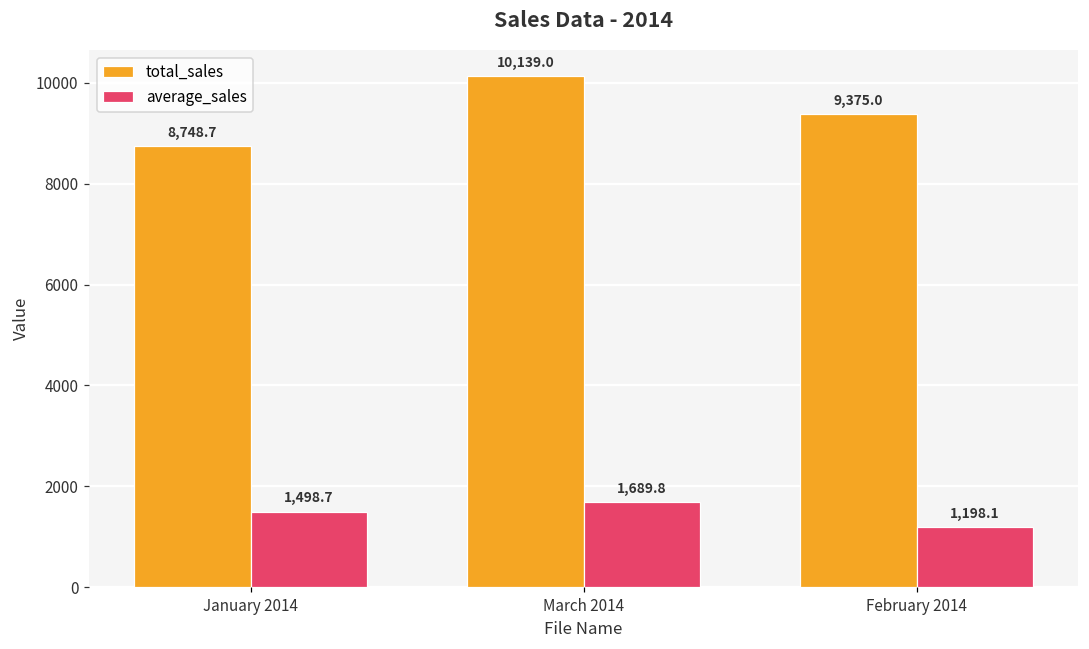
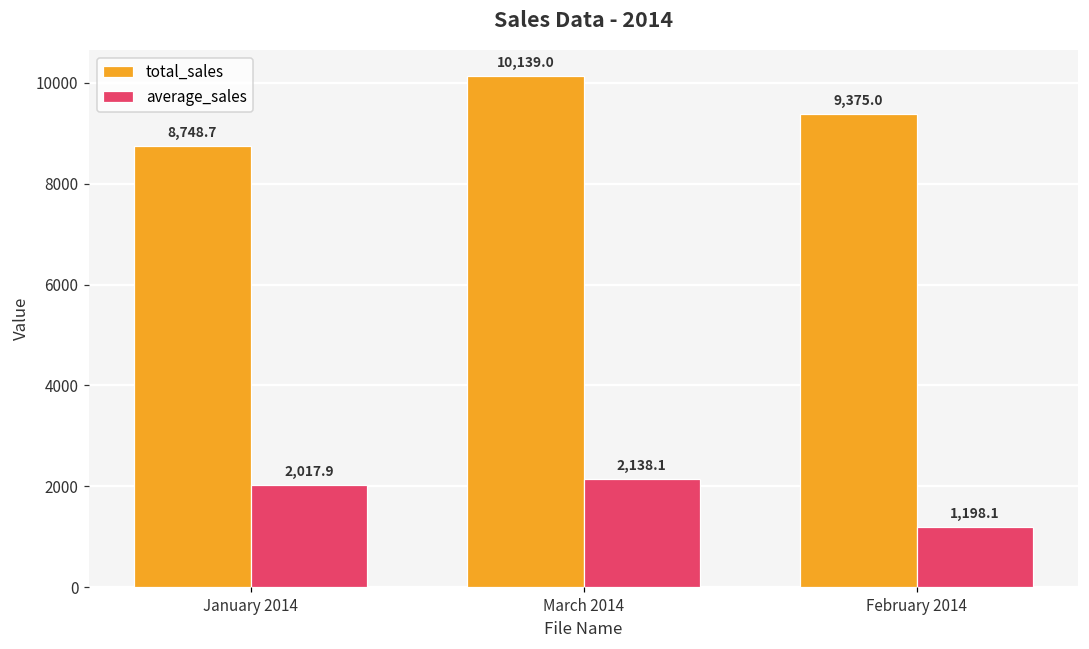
  {
    "total_sales": {
      "January 2014": "8,748.7",
      "March 2014": "10,139.0",
      "February 2014": "9,375.0"
    },
    "average_sales": {
-     "January 2014": "1,498.7",
-     "March 2014": "1,689.8",
+     "January 2014": "2,017.9",
+     "March 2014": "2,138.1",
      "February 2014": "1,198.1"
    }
  }
